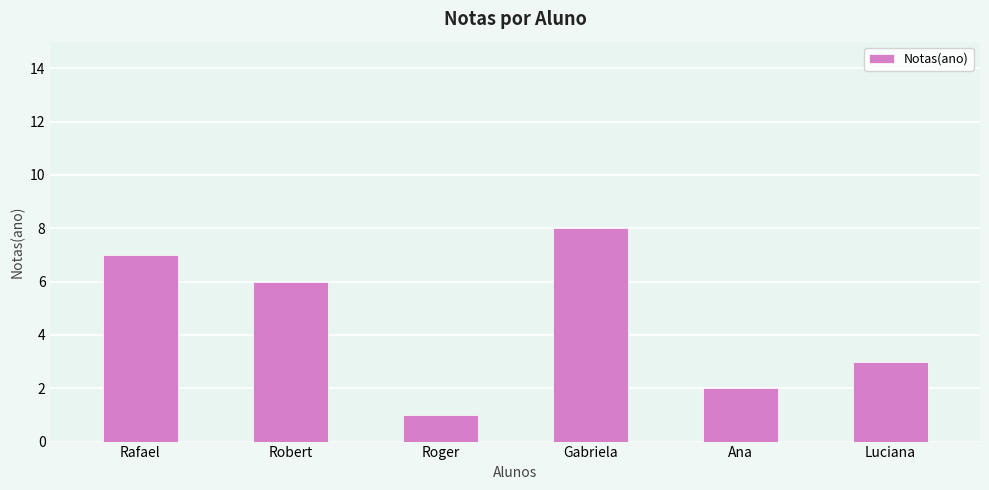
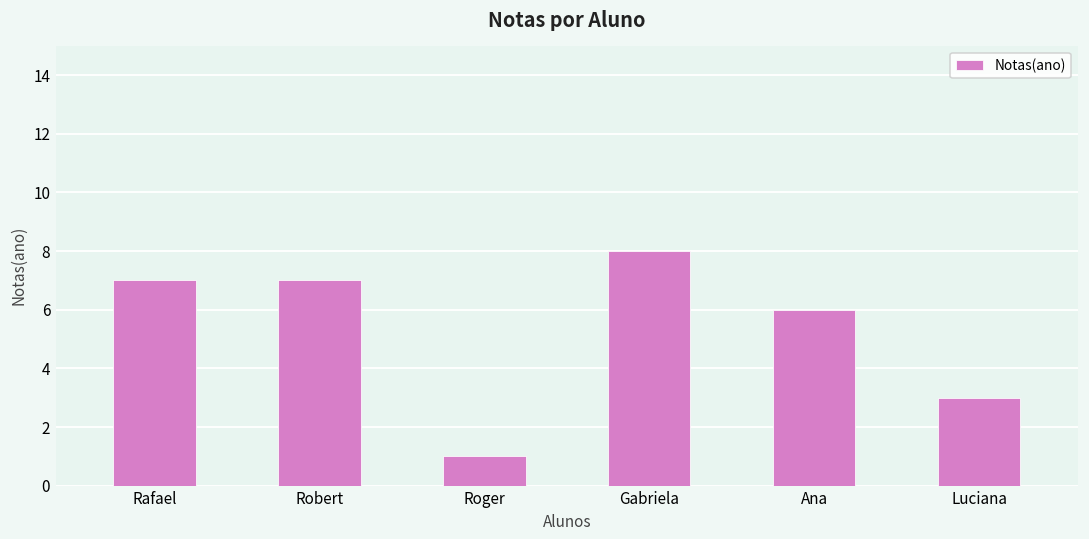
  {
    "Rafael": 7,
-   "Robert": 6,
+   "Robert": 7,
    "Roger": 1,
    "Gabriela": 8,
-   "Ana": 2,
+   "Ana": 6,
    "Luciana": 3
  }
